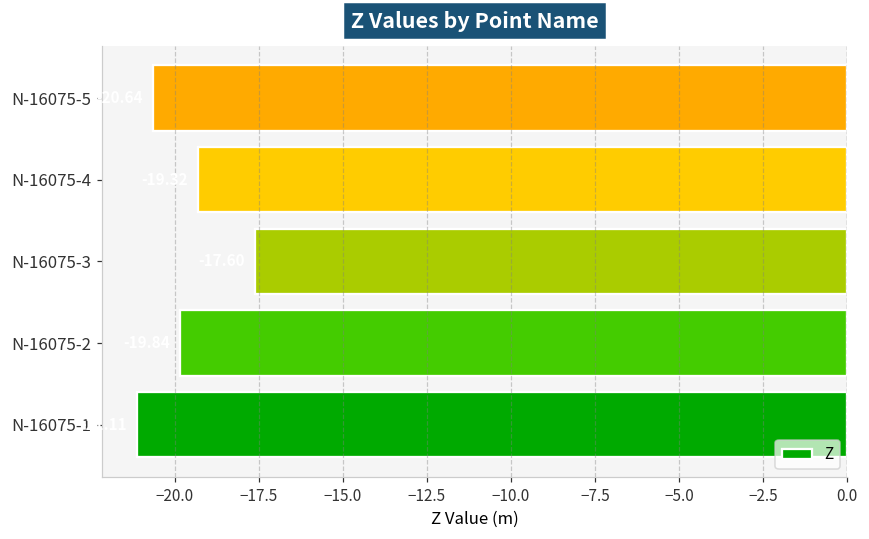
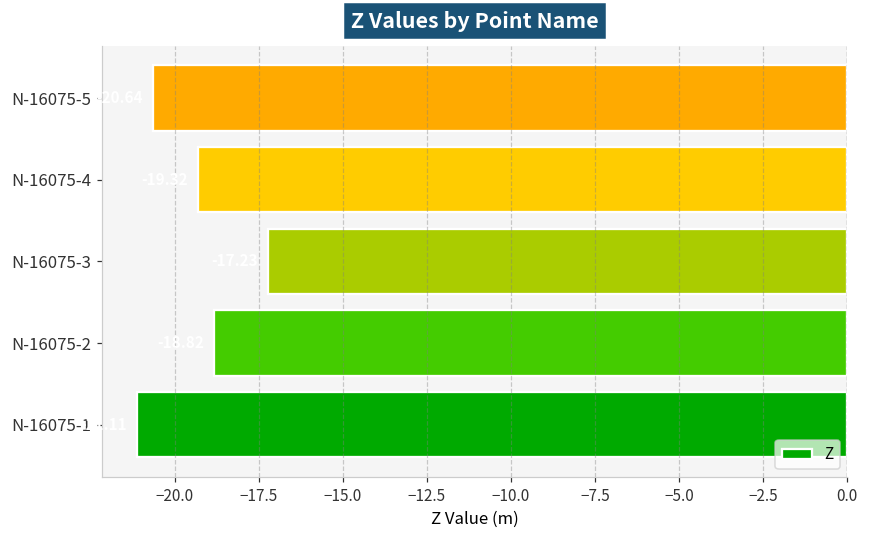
  {
    "N-16075-5": -20.6,
    "N-16075-4": -19.3,
-   "N-16075-3": -17.6,
-   "N-16075-2": -19.8,
+   "N-16075-3": -17.2,
+   "N-16075-2": -18.8,
    "N-16075-1": -21.1
  }
